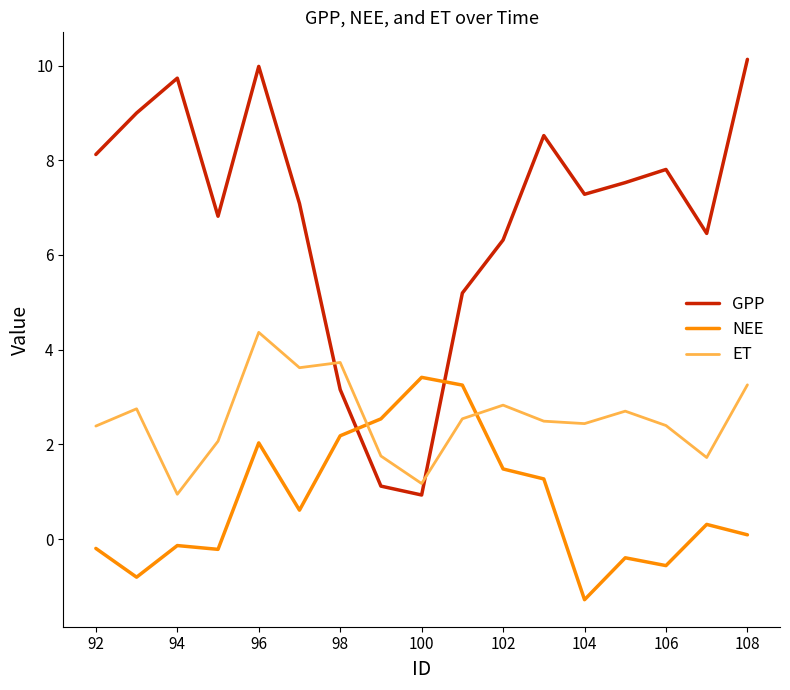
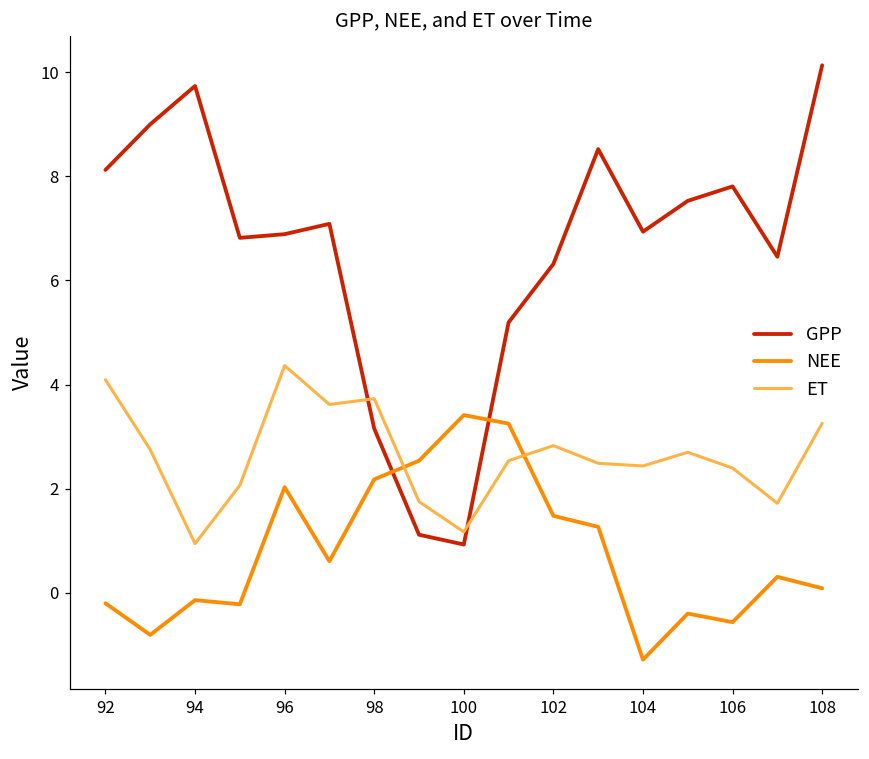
  {
    "GPP": {
      "92": 8.1,
      "94": 9.7,
-     "96": 10.0,
+     "96": 6.9,
      "98": 3.2,
      "100": 0.9,
      "102": 6.3,
-     "104": 7.3,
+     "104": 6.9,
      "106": 7.8,
      "108": 10.1
    },
    "NEE": {
      "92": -0.2,
      "94": -0.1,
      "96": 2.0,
      "98": 2.2,
      "100": 3.4,
      "102": 1.5,
      "104": -1.3,
      "106": -0.6,
      "108": 0.1
    },
    "ET": {
-     "92": 2.4,
+     "92": 4.1,
      "94": 0.9,
      "96": 4.4,
      "98": 3.7,
      "100": 1.2,
      "102": 2.8,
      "104": 2.4,
      "106": 2.4,
      "108": 3.3
    }
  }
